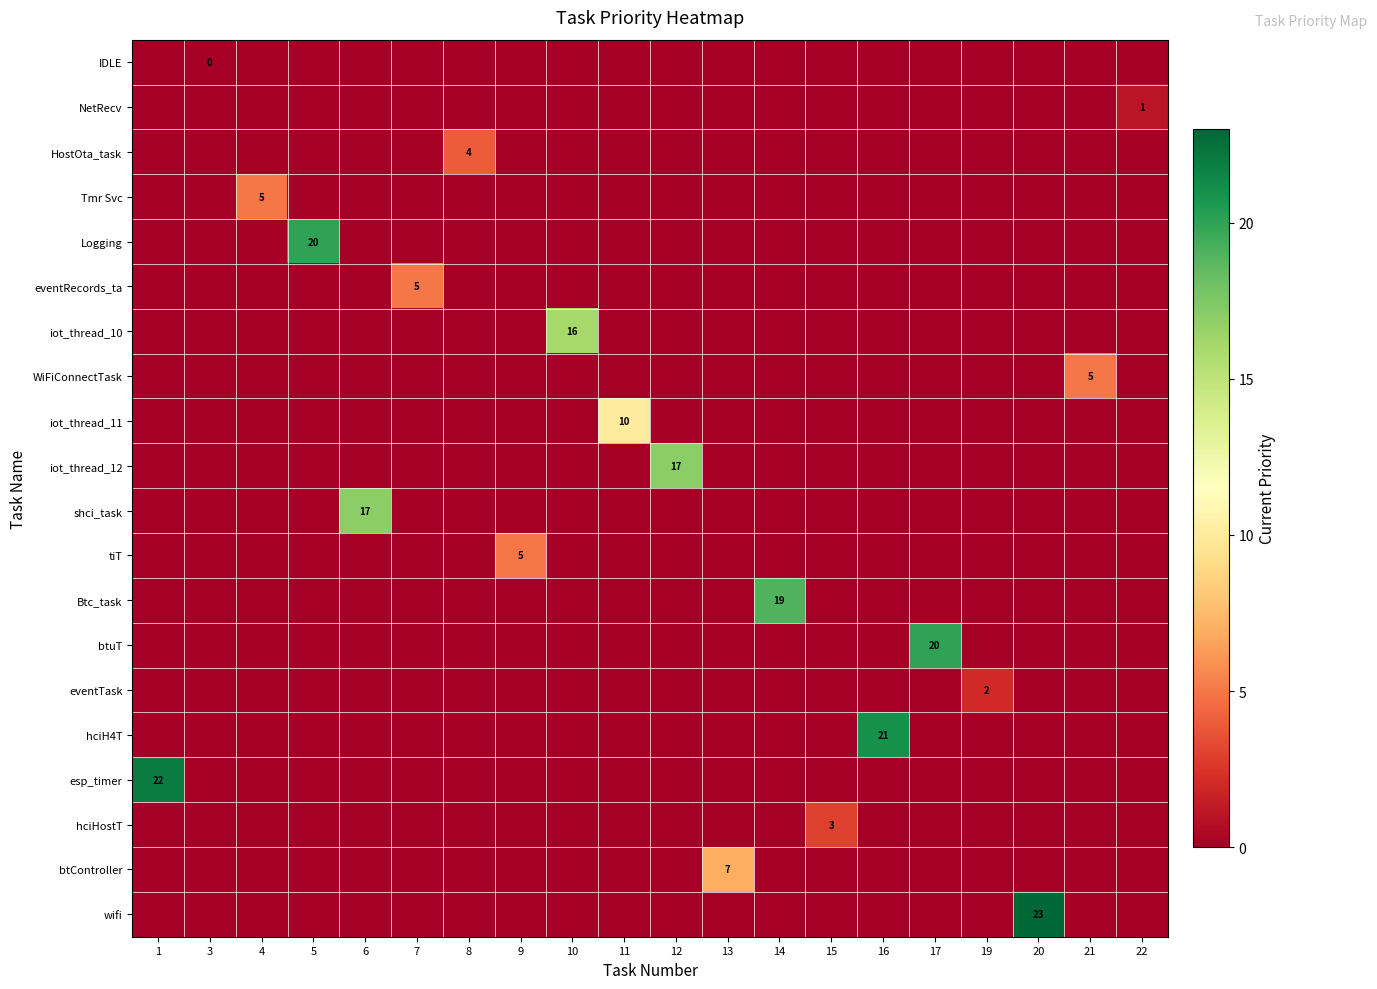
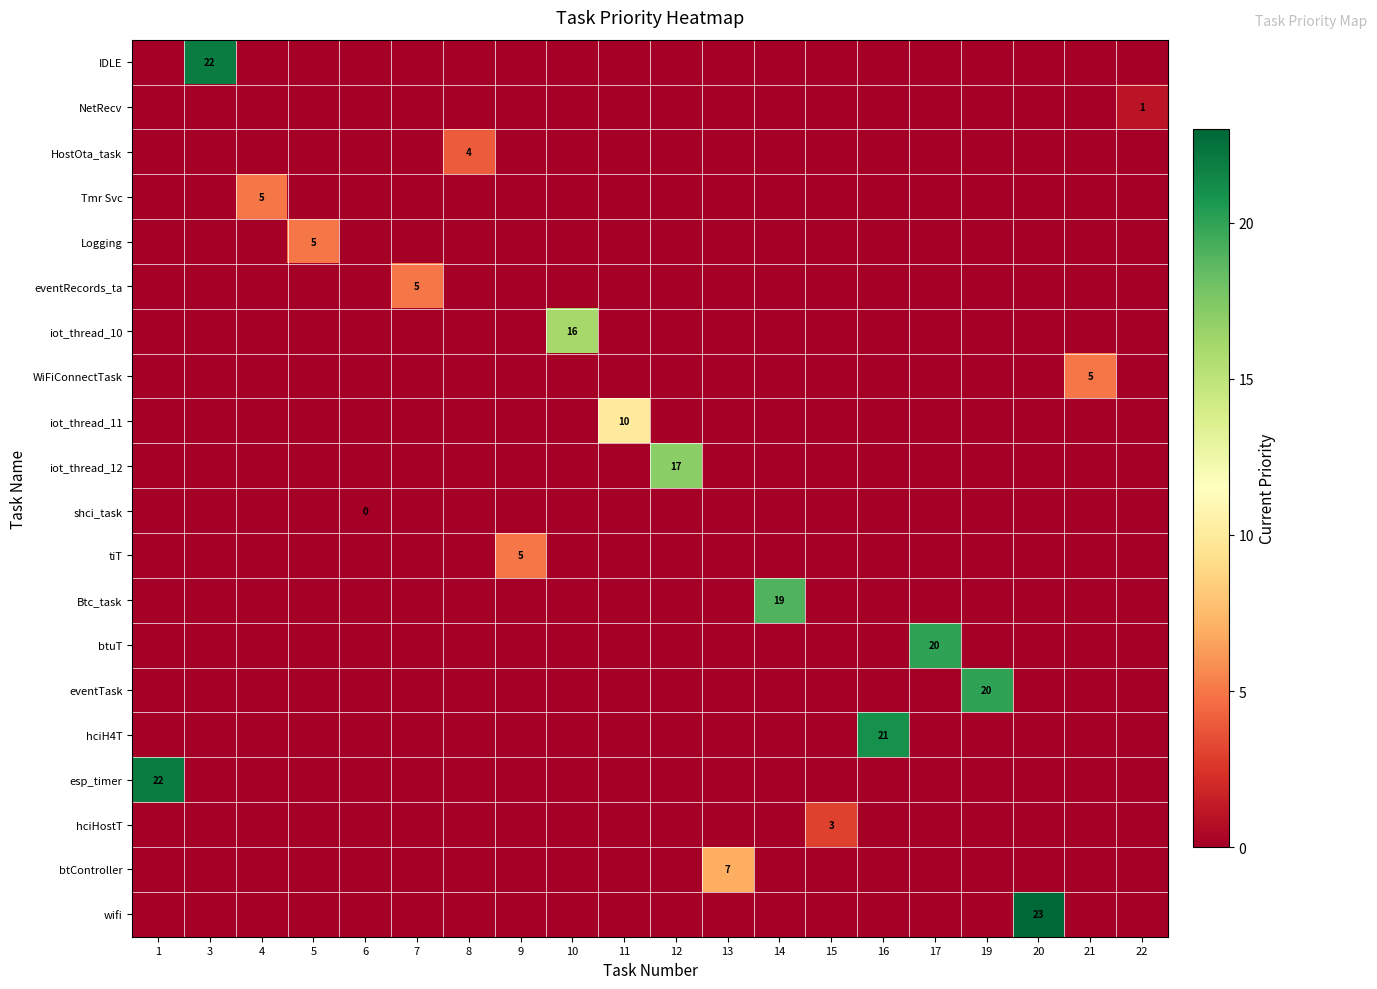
  {
    "IDLE": {
-     "3": 0
+     "3": 22
    },
    "NetRecv": {
      "22": 1
    },
    "HostOta_task": {
      "8": 4
    },
    "Tmr Svc": {
      "4": 5
    },
    "Logging": {
-     "5": 20
+     "5": 5
    },
    "eventRecords_ta": {
      "7": 5
    },
    "iot_thread_10": {
      "10": 16
    },
    "WiFiConnectTask": {
      "21": 5
    },
    "iot_thread_11": {
      "11": 10
    },
    "iot_thread_12": {
      "12": 17
    },
    "shci_task": {
-     "6": 17
+     "6": 0
    },
    "tiT": {
      "9": 5
    },
    "Btc_task": {
      "14": 19
    },
    "btuT": {
      "17": 20
    },
    "eventTask": {
-     "19": 2
+     "19": 20
    },
    "hciH4T": {
      "16": 21
    },
    "esp_timer": {
      "1": 22
    },
    "hciHostT": {
      "15": 3
    },
    "btController": {
      "13": 7
    },
    "wifi": {
      "20": 23
    }
  }
